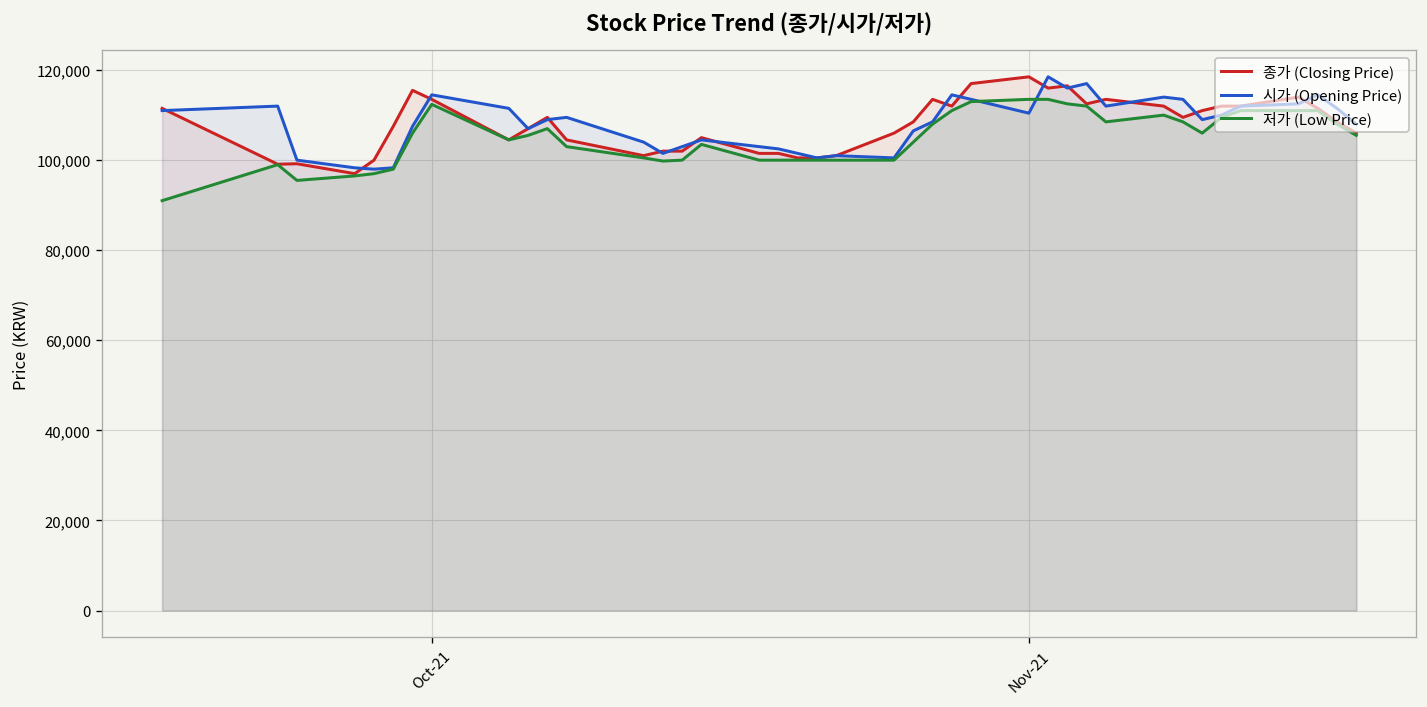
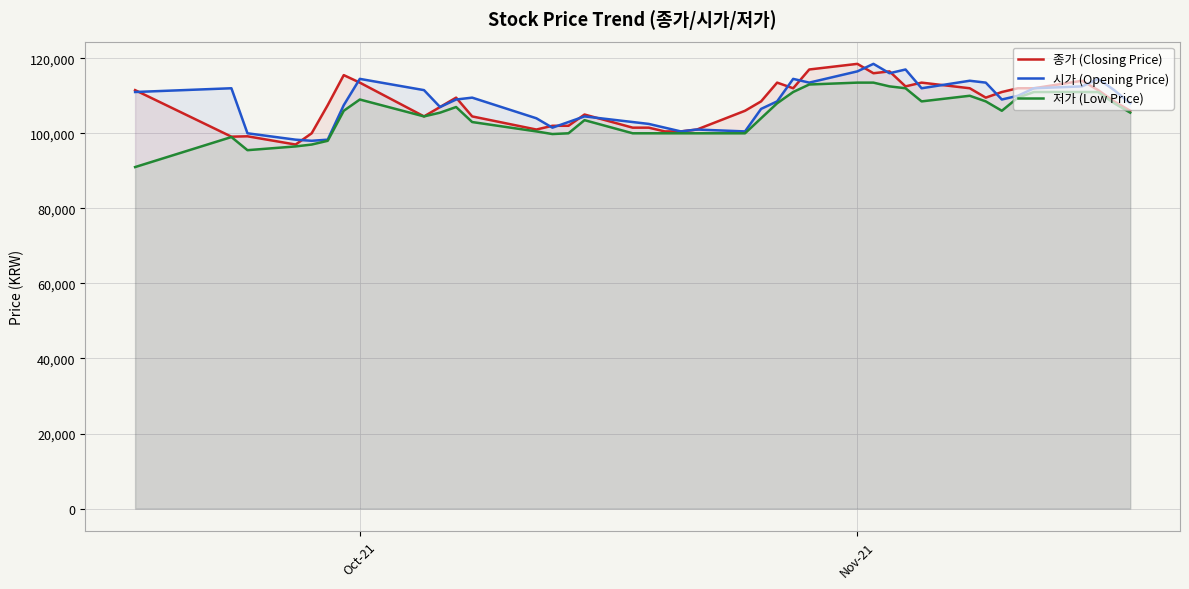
  {
    "종가 (Closing Price)": {
      "Oct-21": "114,000",
      "Nov-21": "119,000"
    },
    "시가 (Opening Price)": {
      "Oct-21": "115,000",
-     "Nov-21": "110,000"
+     "Nov-21": "117,000"
    },
    "저가 (Low Price)": {
-     "Oct-21": "112,000",
+     "Oct-21": "109,000",
      "Nov-21": "114,000"
    }
  }
